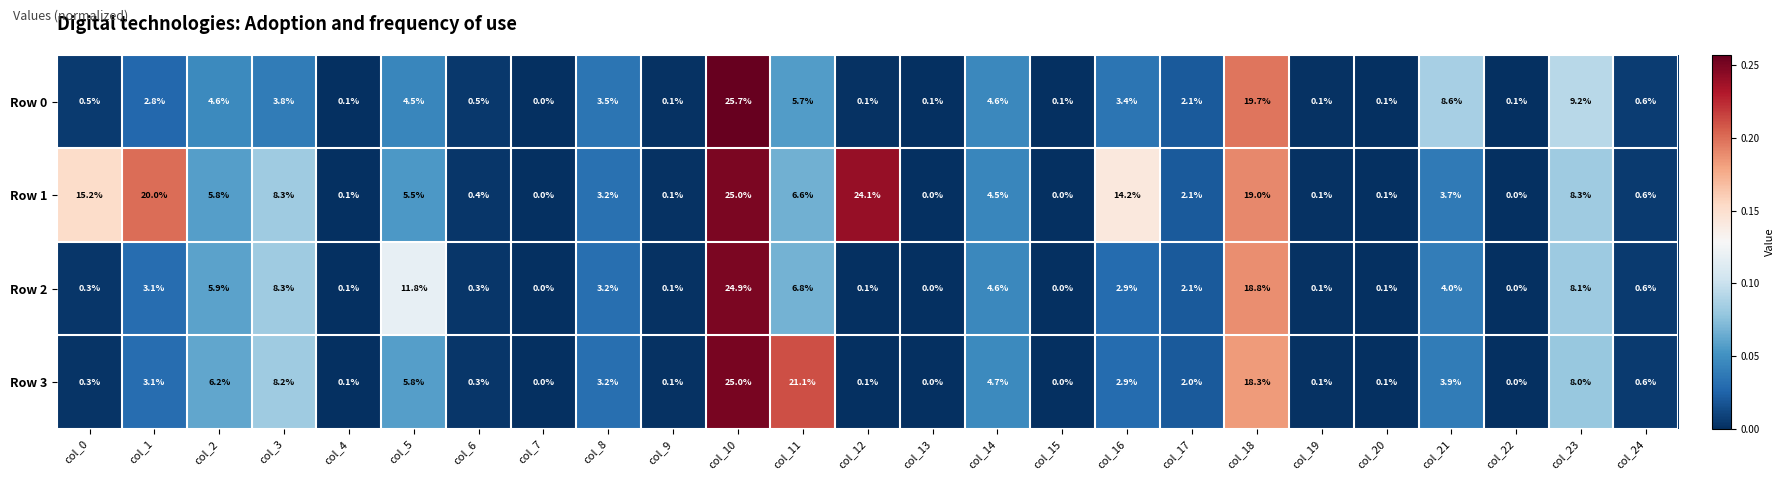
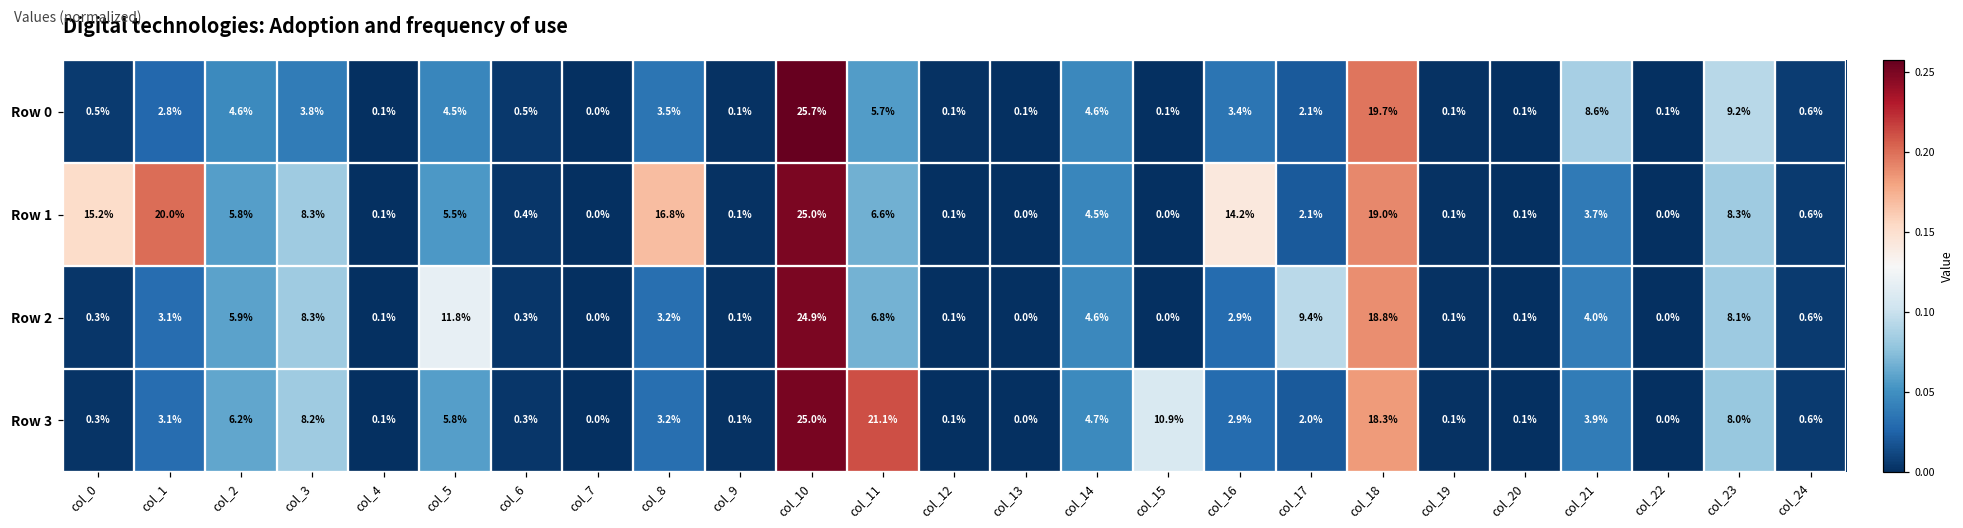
  {
    "Row 0": {
      "col_0": "0.5%",
      "col_1": "2.8%",
      "col_2": "4.6%",
      "col_3": "3.8%",
      "col_4": "0.1%",
      "col_5": "4.5%",
      "col_6": "0.5%",
      "col_7": "0.0%",
      "col_8": "3.5%",
      "col_9": "0.1%",
      "col_10": "25.7%",
      "col_11": "5.7%",
      "col_12": "0.1%",
      "col_13": "0.1%",
      "col_14": "4.6%",
      "col_15": "0.1%",
      "col_16": "3.4%",
      "col_17": "2.1%",
      "col_18": "19.7%",
      "col_19": "0.1%",
      "col_20": "0.1%",
      "col_21": "8.6%",
      "col_22": "0.1%",
      "col_23": "9.2%",
      "col_24": "0.6%"
    },
    "Row 1": {
      "col_0": "15.2%",
      "col_1": "20.0%",
      "col_2": "5.8%",
      "col_3": "8.3%",
      "col_4": "0.1%",
      "col_5": "5.5%",
      "col_6": "0.4%",
      "col_7": "0.0%",
-     "col_8": "3.2%",
+     "col_8": "16.8%",
      "col_9": "0.1%",
      "col_10": "25.0%",
      "col_11": "6.6%",
-     "col_12": "24.1%",
+     "col_12": "0.1%",
      "col_13": "0.0%",
      "col_14": "4.5%",
      "col_15": "0.0%",
      "col_16": "14.2%",
      "col_17": "2.1%",
      "col_18": "19.0%",
      "col_19": "0.1%",
      "col_20": "0.1%",
      "col_21": "3.7%",
      "col_22": "0.0%",
      "col_23": "8.3%",
      "col_24": "0.6%"
    },
    "Row 2": {
      "col_0": "0.3%",
      "col_1": "3.1%",
      "col_2": "5.9%",
      "col_3": "8.3%",
      "col_4": "0.1%",
      "col_5": "11.8%",
      "col_6": "0.3%",
      "col_7": "0.0%",
      "col_8": "3.2%",
      "col_9": "0.1%",
      "col_10": "24.9%",
      "col_11": "6.8%",
      "col_12": "0.1%",
      "col_13": "0.0%",
      "col_14": "4.6%",
      "col_15": "0.0%",
      "col_16": "2.9%",
-     "col_17": "2.1%",
+     "col_17": "9.4%",
      "col_18": "18.8%",
      "col_19": "0.1%",
      "col_20": "0.1%",
      "col_21": "4.0%",
      "col_22": "0.0%",
      "col_23": "8.1%",
      "col_24": "0.6%"
    },
    "Row 3": {
      "col_0": "0.3%",
      "col_1": "3.1%",
      "col_2": "6.2%",
      "col_3": "8.2%",
      "col_4": "0.1%",
      "col_5": "5.8%",
      "col_6": "0.3%",
      "col_7": "0.0%",
      "col_8": "3.2%",
      "col_9": "0.1%",
      "col_10": "25.0%",
      "col_11": "21.1%",
      "col_12": "0.1%",
      "col_13": "0.0%",
      "col_14": "4.7%",
-     "col_15": "0.0%",
+     "col_15": "10.9%",
      "col_16": "2.9%",
      "col_17": "2.0%",
      "col_18": "18.3%",
      "col_19": "0.1%",
      "col_20": "0.1%",
      "col_21": "3.9%",
      "col_22": "0.0%",
      "col_23": "8.0%",
      "col_24": "0.6%"
    }
  }
